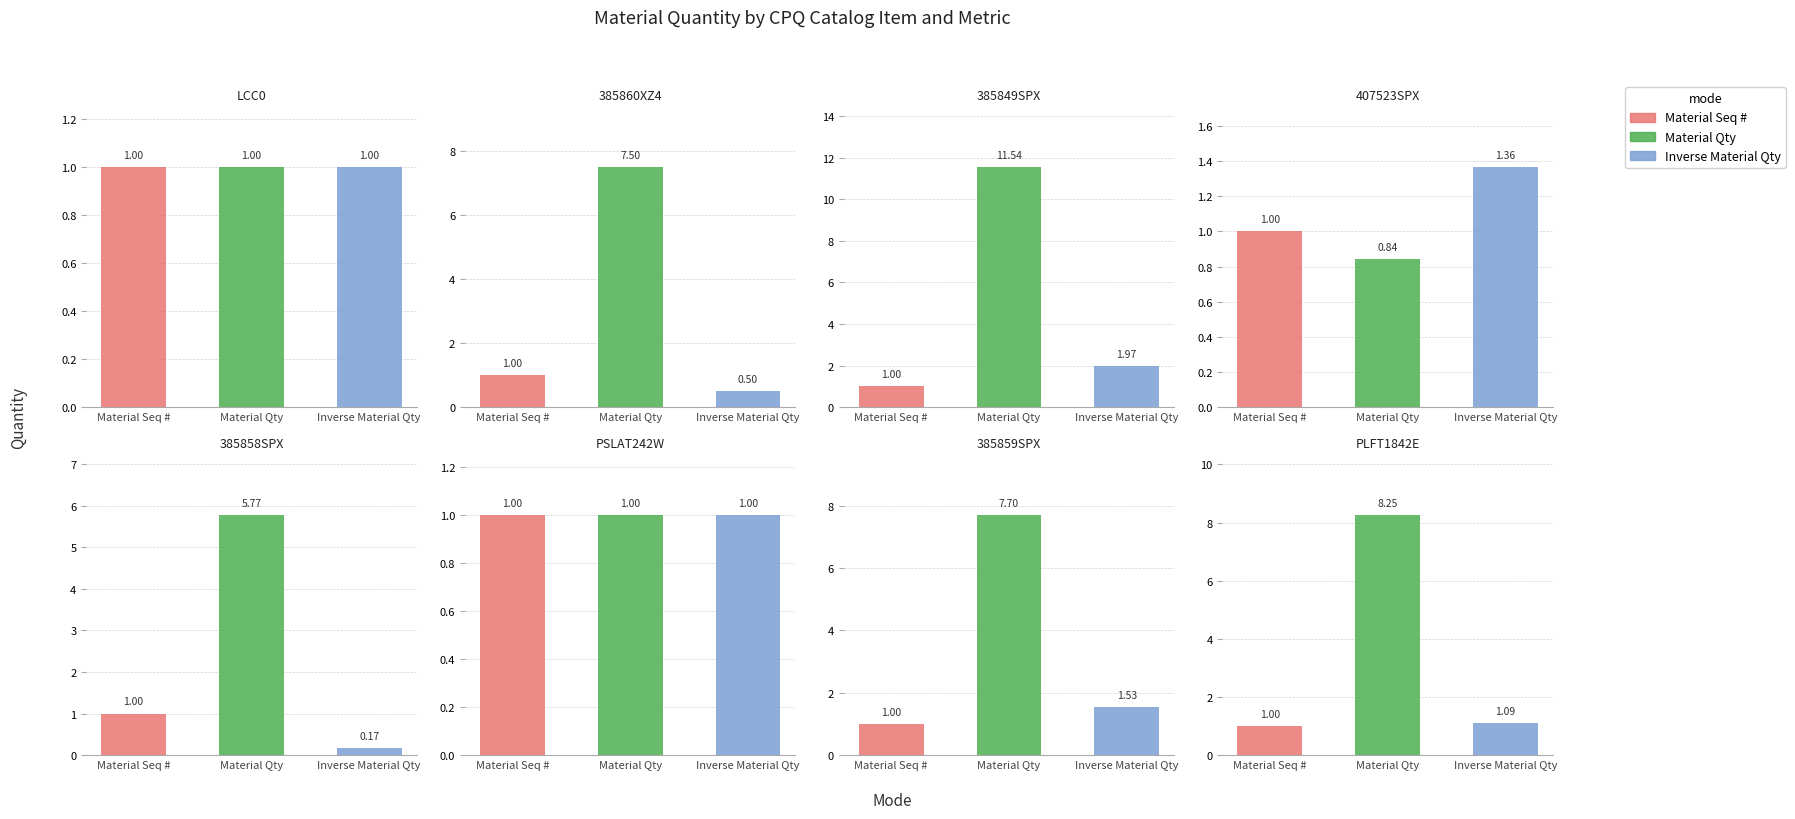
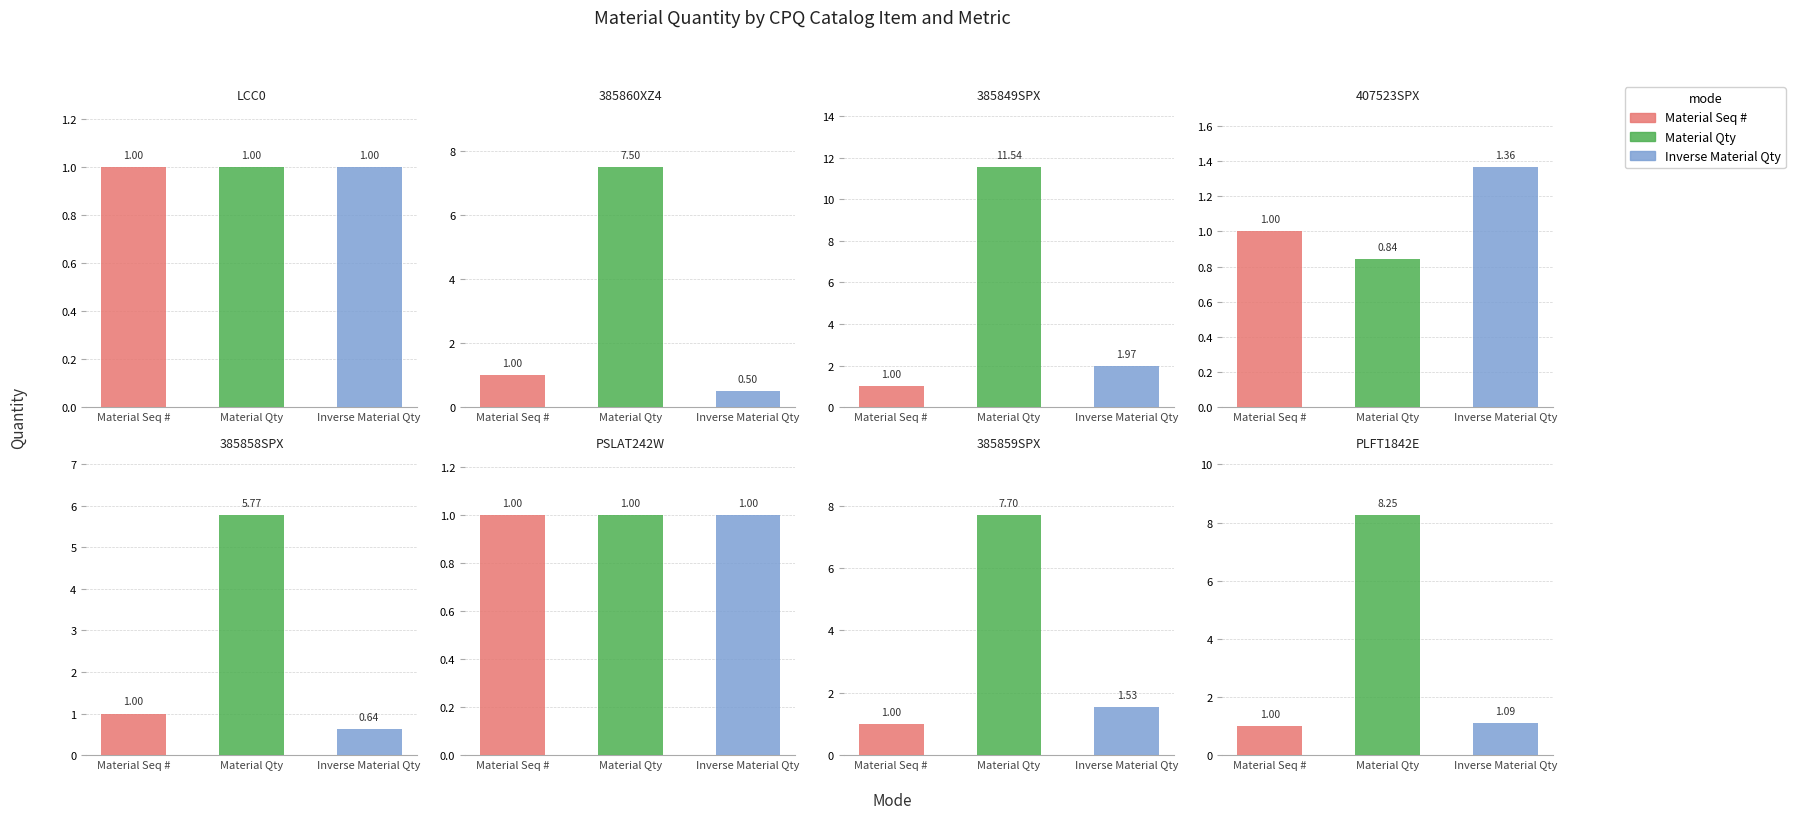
  {
    "LCC0": {
      "Material Seq #": 1.00,
      "Material Qty": 1.00,
      "Inverse Material Qty": 1.00
    },
    "385860XZ4": {
      "Material Seq #": 1.00,
      "Material Qty": 7.50,
      "Inverse Material Qty": 0.50
    },
    "385849SPX": {
      "Material Seq #": 1.00,
      "Material Qty": 11.54,
      "Inverse Material Qty": 1.97
    },
    "407523SPX": {
      "Material Seq #": 1.00,
      "Material Qty": 0.84,
      "Inverse Material Qty": 1.36
    },
    "385858SPX": {
      "Material Seq #": 1.00,
      "Material Qty": 5.77,
-     "Inverse Material Qty": 0.17
+     "Inverse Material Qty": 0.64
    },
    "PSLAT242W": {
      "Material Seq #": 1.00,
      "Material Qty": 1.00,
      "Inverse Material Qty": 1.00
    },
    "385859SPX": {
      "Material Seq #": 1.00,
      "Material Qty": 7.70,
      "Inverse Material Qty": 1.53
    },
    "PLFT1842E": {
      "Material Seq #": 1.00,
      "Material Qty": 8.25,
      "Inverse Material Qty": 1.09
    }
  }
